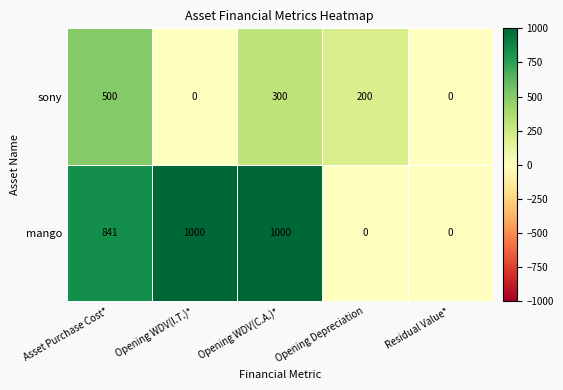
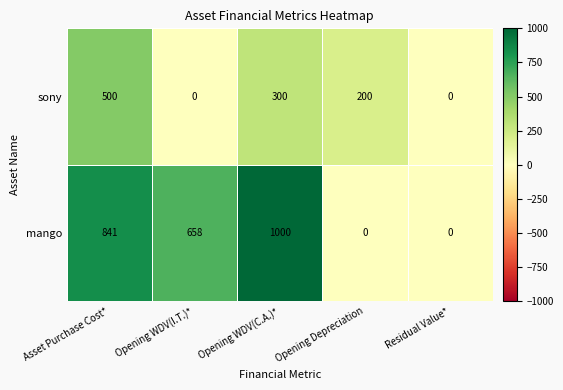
  {
    "sony": {
      "Asset Purchase Cost*": 500,
      "Opening WDV(I.T.)*": 0,
      "Opening WDV(C.A.)*": 300,
      "Opening Depreciation": 200,
      "Residual Value*": 0
    },
    "mango": {
      "Asset Purchase Cost*": 841,
-     "Opening WDV(I.T.)*": 1000,
+     "Opening WDV(I.T.)*": 658,
      "Opening WDV(C.A.)*": 1000,
      "Opening Depreciation": 0,
      "Residual Value*": 0
    }
  }
